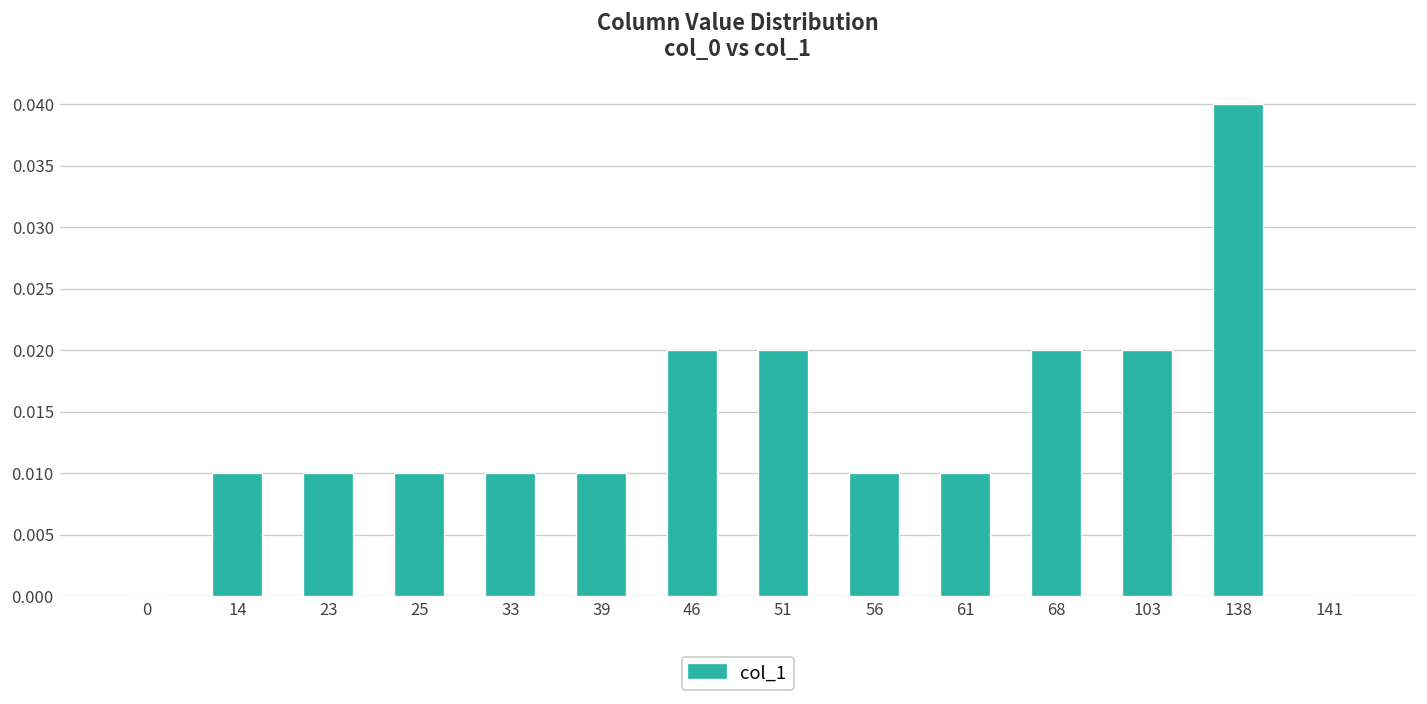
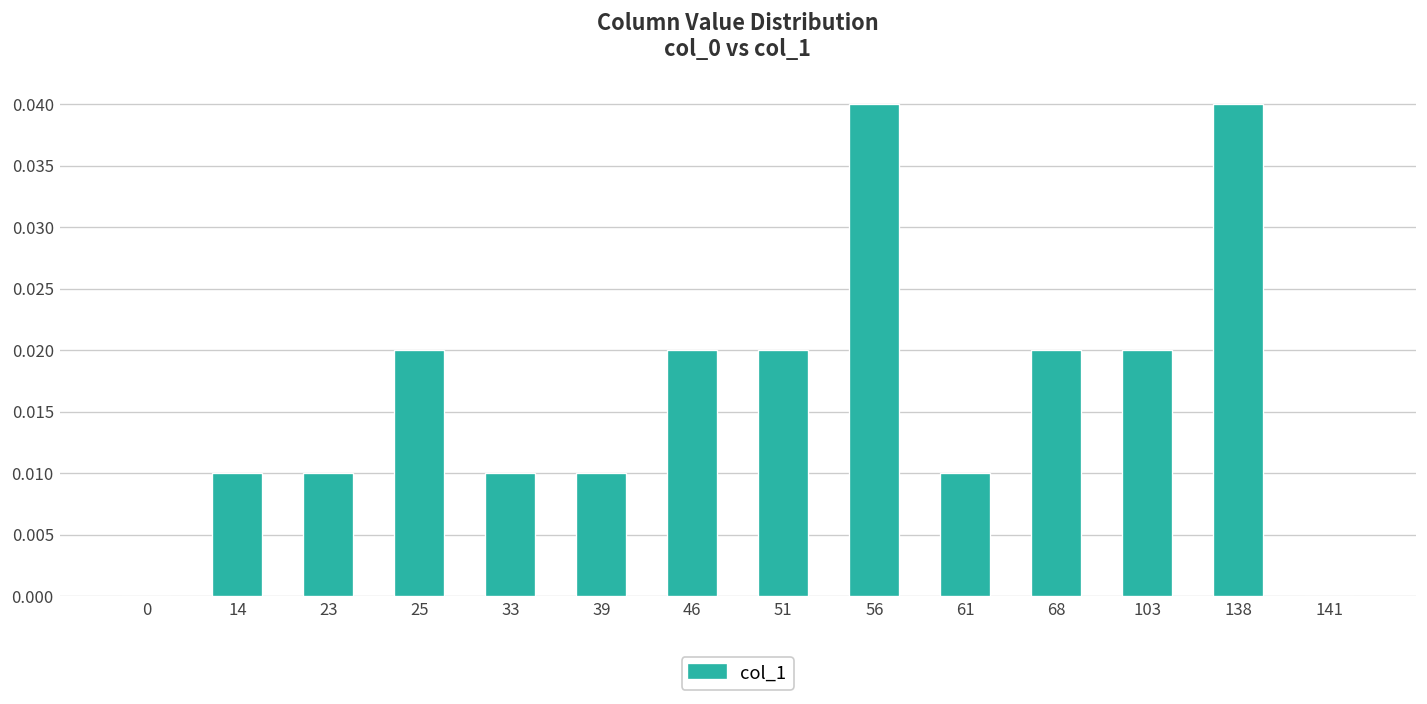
  {
    "0": 0.00,
    "14": 0.01,
    "23": 0.01,
-   "25": 0.01,
+   "25": 0.02,
    "33": 0.01,
    "39": 0.01,
    "46": 0.02,
    "51": 0.02,
-   "56": 0.01,
+   "56": 0.04,
    "61": 0.01,
    "68": 0.02,
    "103": 0.02,
    "138": 0.04,
    "141": 0.00
  }
